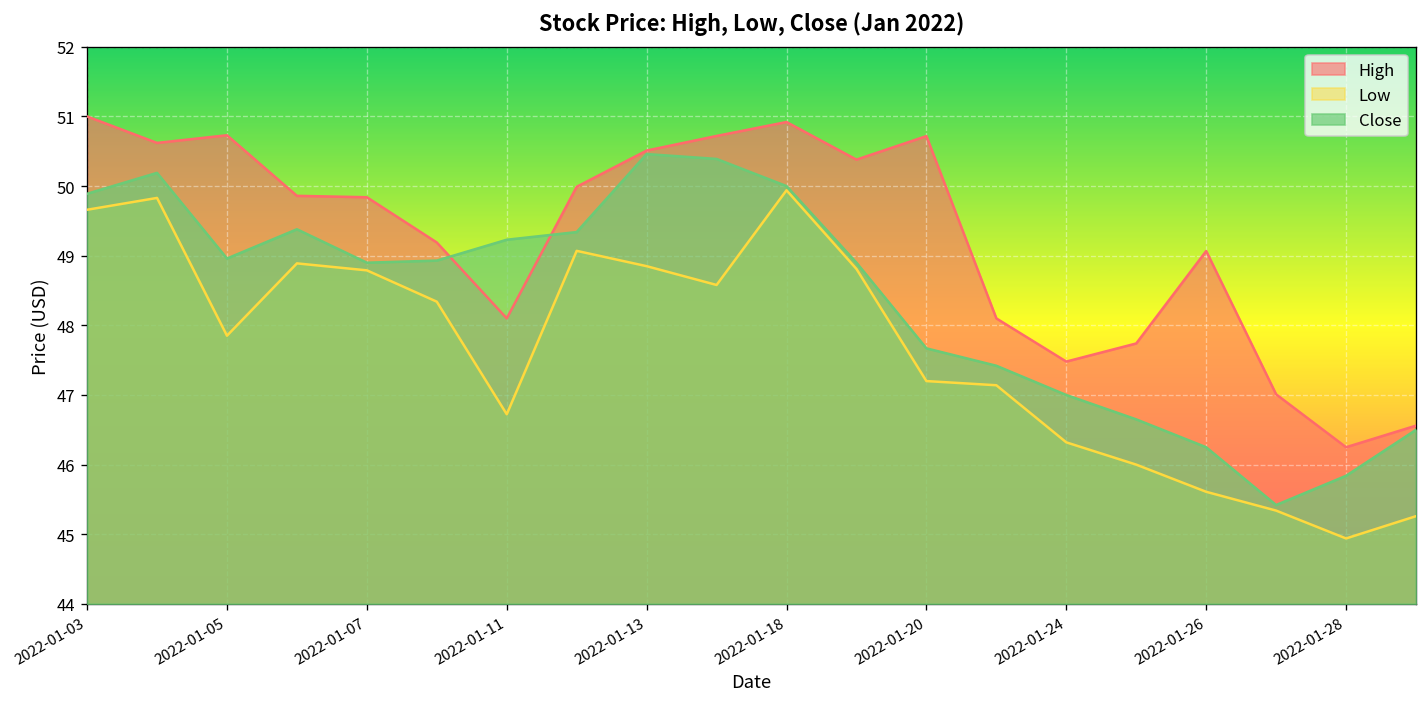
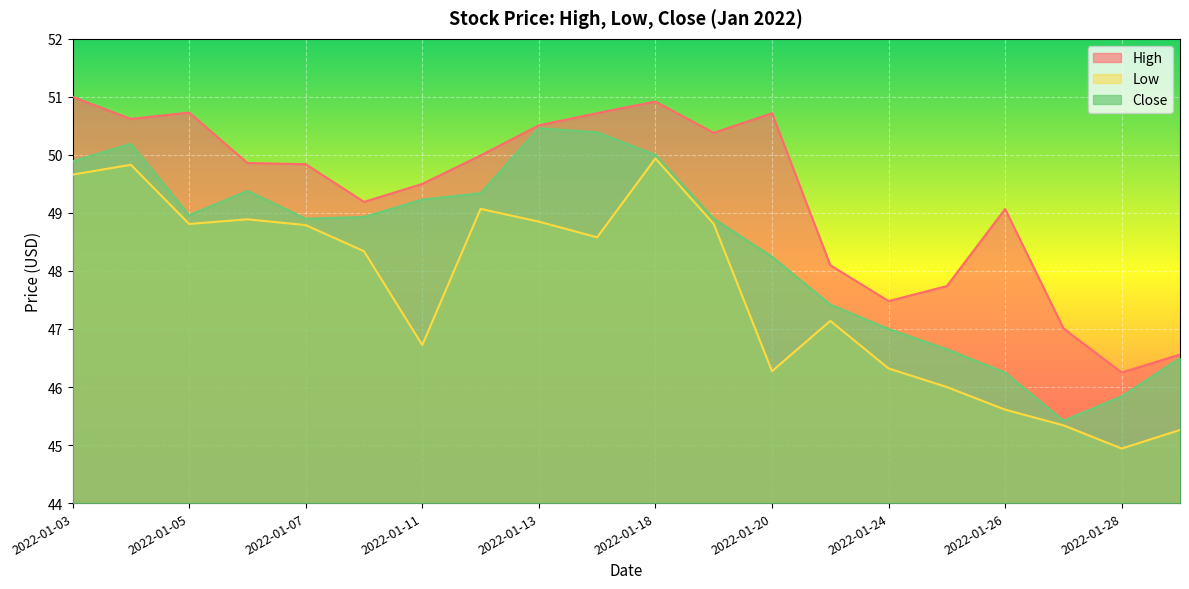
  {
    "High": {
      "2022-01-03": 51.0,
      "2022-01-05": 50.7,
      "2022-01-07": 49.8,
-     "2022-01-11": 48.1,
+     "2022-01-11": 49.5,
      "2022-01-13": 50.5,
      "2022-01-18": 50.9,
      "2022-01-20": 50.7,
      "2022-01-24": 47.5,
      "2022-01-26": 49.1,
      "2022-01-28": 46.3
    },
    "Low": {
      "2022-01-03": 49.7,
-     "2022-01-05": 47.9,
+     "2022-01-05": 48.8,
      "2022-01-07": 48.8,
      "2022-01-11": 46.7,
      "2022-01-13": 48.8,
      "2022-01-18": 49.9,
-     "2022-01-20": 47.2,
+     "2022-01-20": 46.3,
      "2022-01-24": 46.3,
      "2022-01-26": 45.6,
      "2022-01-28": 44.9
    },
    "Close": {
      "2022-01-03": 49.9,
      "2022-01-05": 49.0,
      "2022-01-07": 48.9,
      "2022-01-11": 49.2,
      "2022-01-13": 50.5,
      "2022-01-18": 50.0,
-     "2022-01-20": 47.7,
+     "2022-01-20": 48.2,
      "2022-01-24": 47.0,
      "2022-01-26": 46.3,
      "2022-01-28": 45.8
    }
  }
